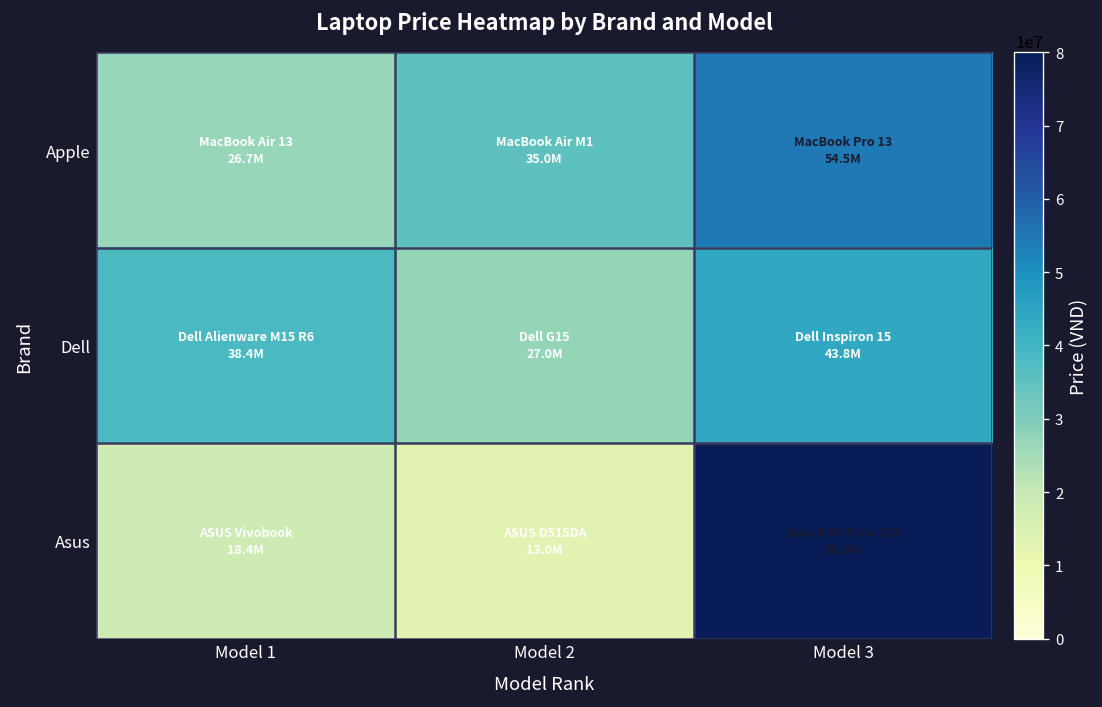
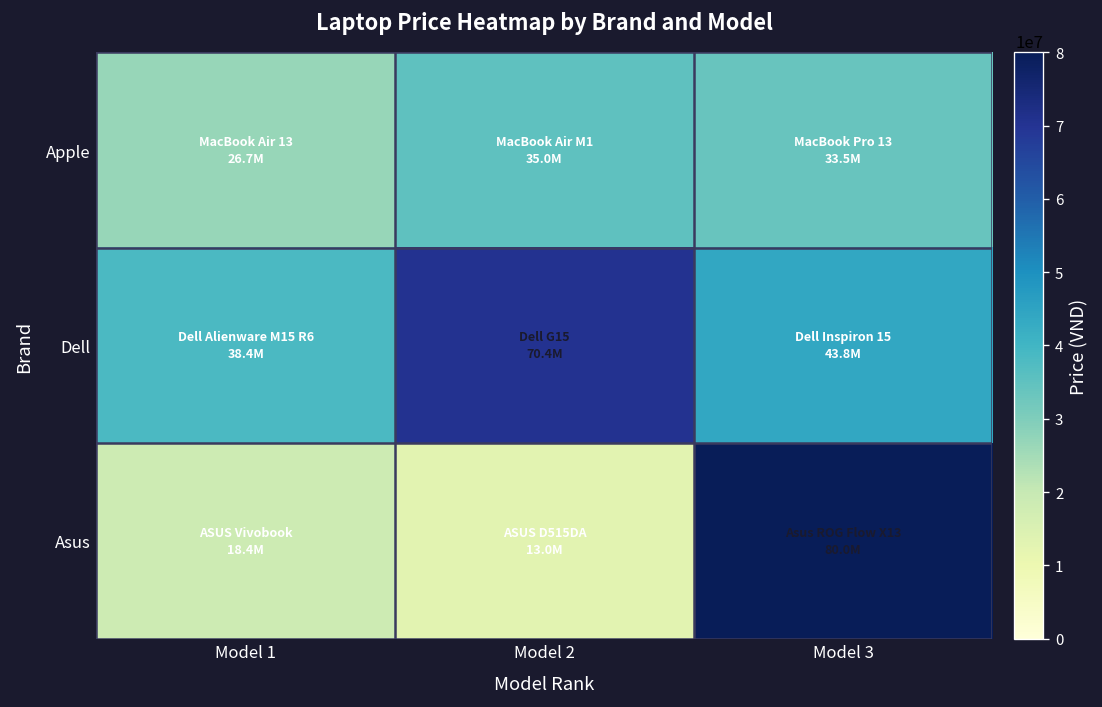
  {
    "Apple": {
      "Model 2": "35.0M",
-     "Model 3": "54.5M"
+     "Model 3": "33.5M"
    },
    "Dell": {
      "Model 1": "38.4M",
-     "Model 2": "27.0M"
+     "Model 2": "70.4M"
    },
    "Asus": {
      "Model 1": "18.4M",
      "Model 2": "13.0M"
    }
  }
